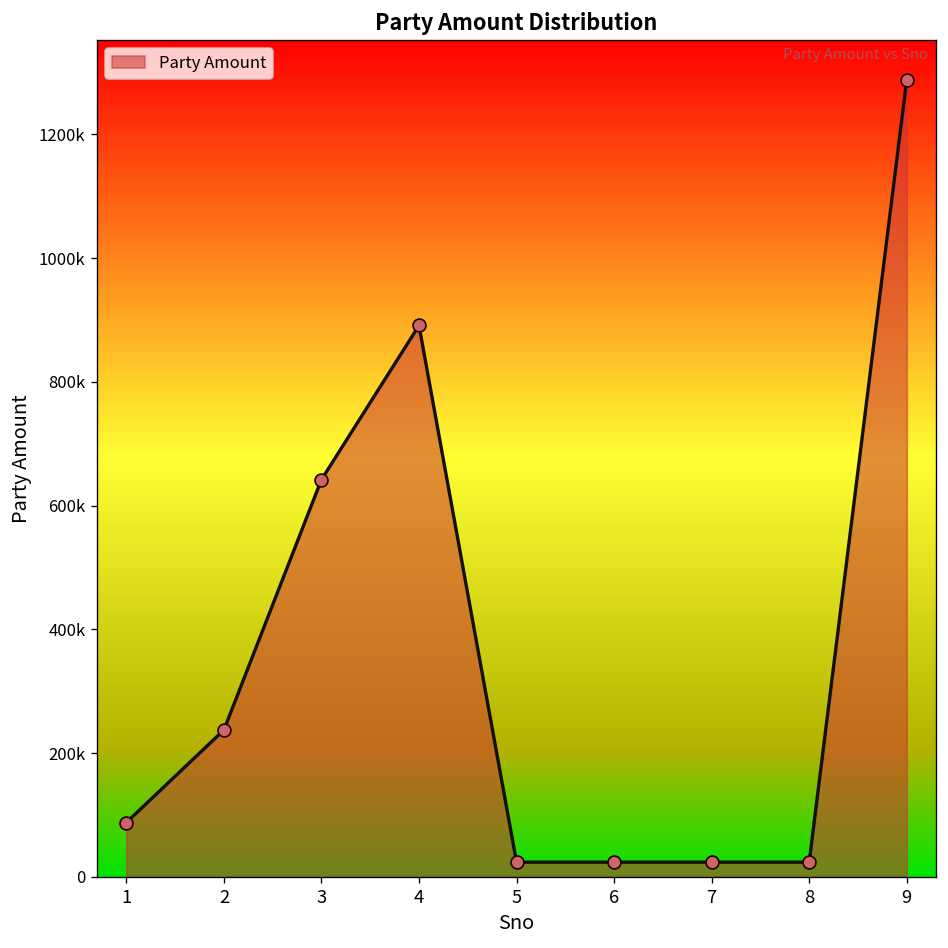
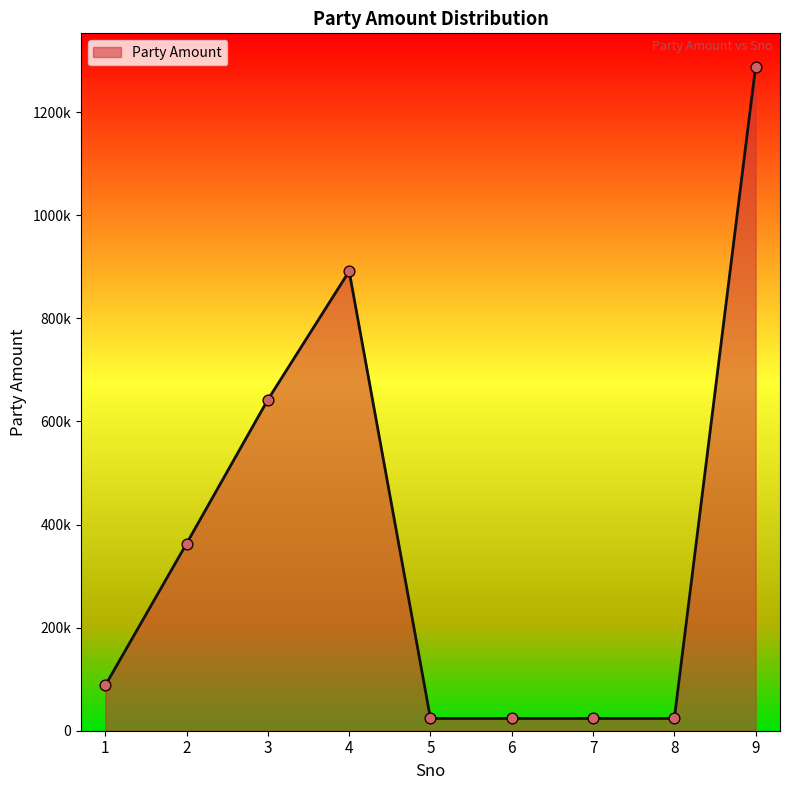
  {
    "1": 90000,
-   "2": 240000,
+   "2": 360000,
    "3": 640000,
    "4": 890000,
    "5": 20000,
    "6": 20000,
    "7": 20000,
    "8": 20000,
    "9": 1290000
  }
